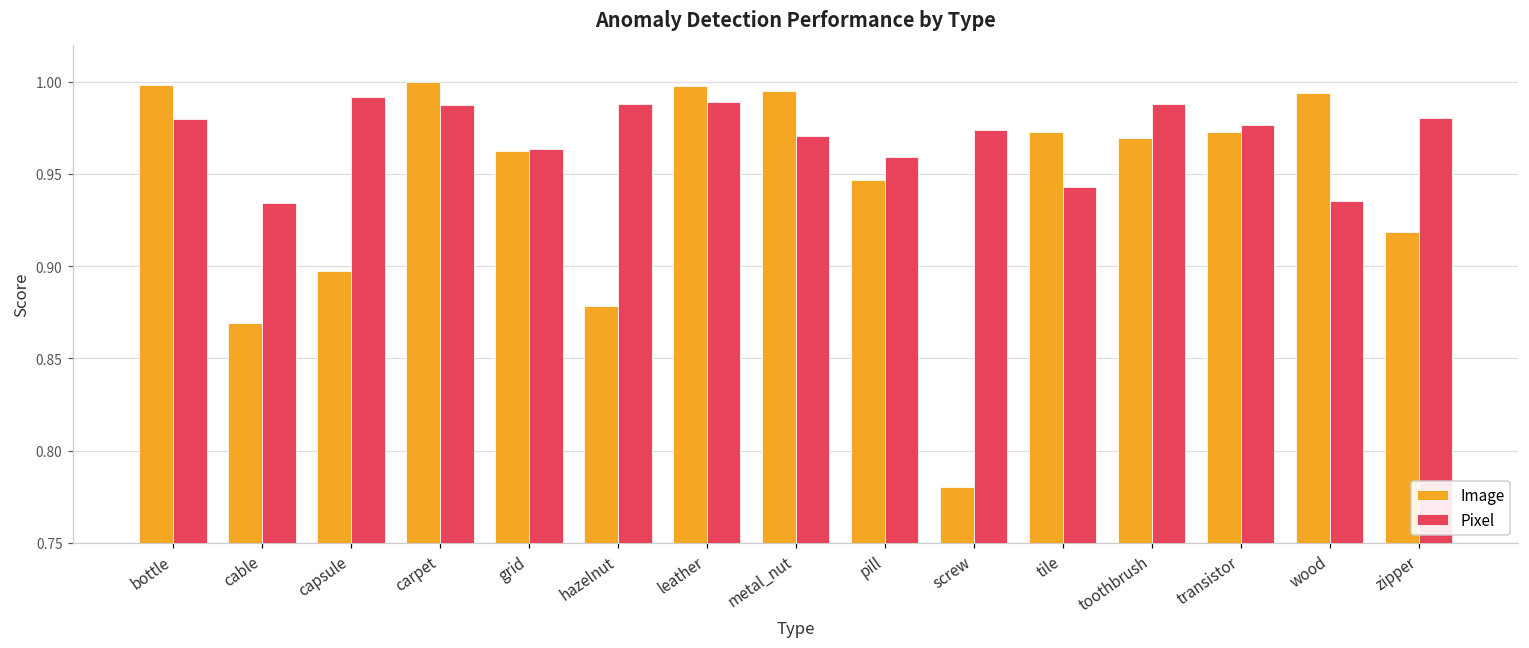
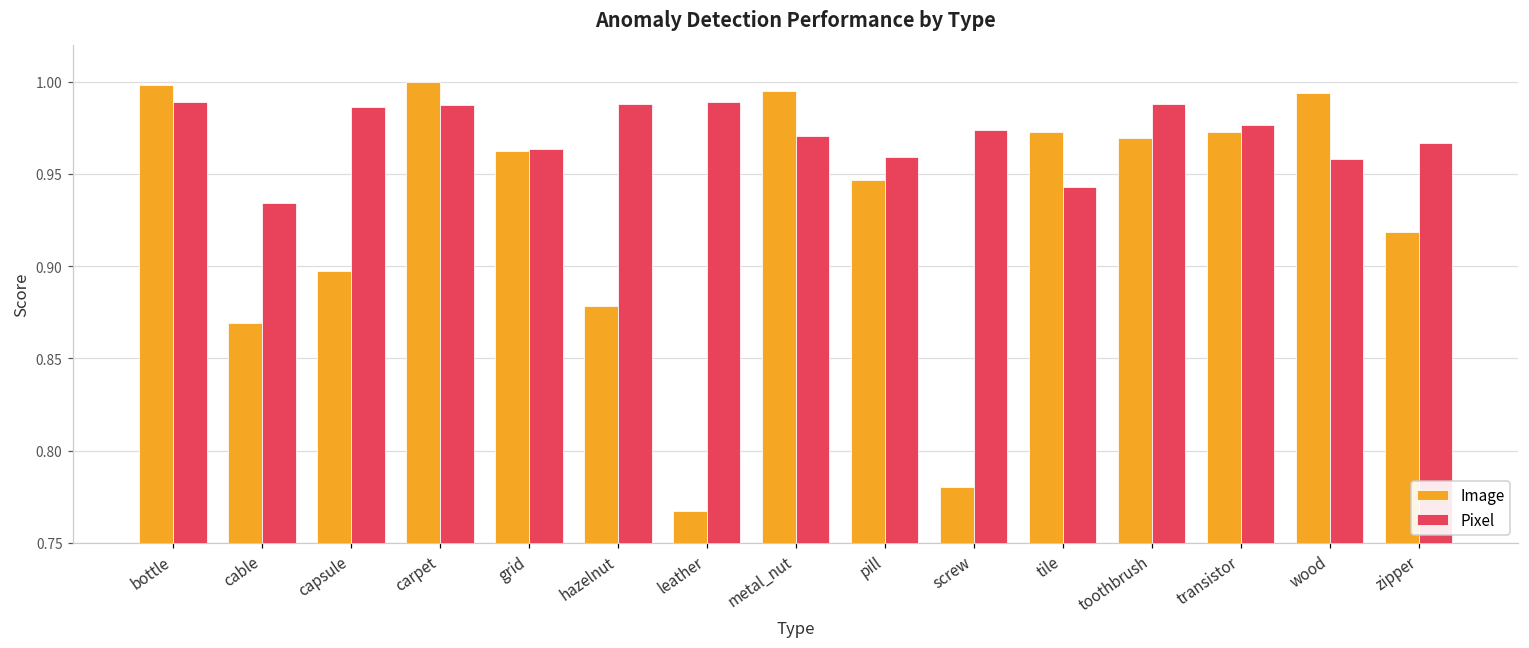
  {
    "Image": {
      "bottle": 0.998,
      "cable": 0.869,
      "capsule": 0.897,
      "carpet": 1.000,
      "grid": 0.962,
      "hazelnut": 0.878,
-     "leather": 0.998,
+     "leather": 0.767,
      "metal_nut": 0.995,
      "pill": 0.947,
      "screw": 0.780,
      "tile": 0.973,
      "toothbrush": 0.969,
      "transistor": 0.973,
      "wood": 0.994,
      "zipper": 0.919
    },
    "Pixel": {
-     "bottle": 0.980,
+     "bottle": 0.989,
      "cable": 0.934,
-     "capsule": 0.992,
+     "capsule": 0.986,
      "carpet": 0.987,
      "grid": 0.964,
      "hazelnut": 0.988,
      "leather": 0.989,
      "metal_nut": 0.971,
      "pill": 0.959,
      "screw": 0.974,
      "tile": 0.943,
      "toothbrush": 0.988,
      "transistor": 0.976,
-     "wood": 0.935,
-     "zipper": 0.980
+     "wood": 0.958,
+     "zipper": 0.967
    }
  }
